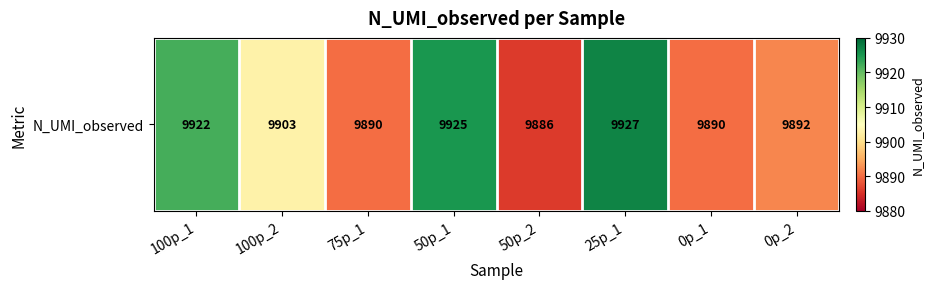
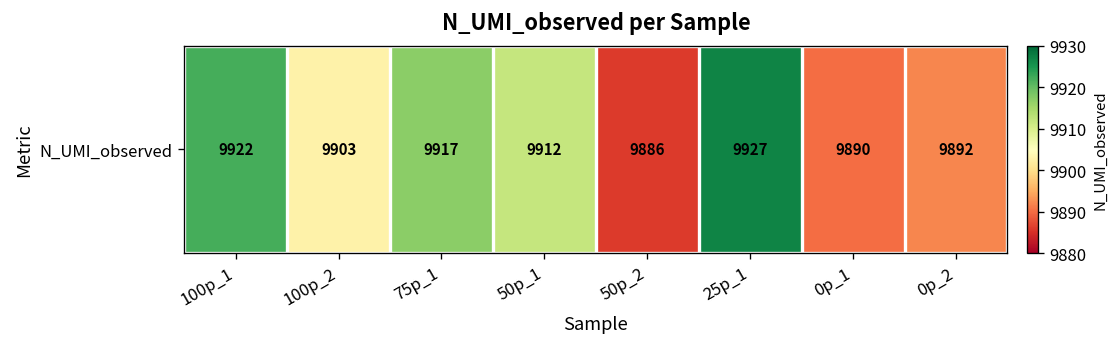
  {
    "N_UMI_observed": {
      "100p_1": 9922,
      "100p_2": 9903,
-     "75p_1": 9890,
-     "50p_1": 9925,
+     "75p_1": 9917,
+     "50p_1": 9912,
      "50p_2": 9886,
      "25p_1": 9927,
      "0p_1": 9890,
      "0p_2": 9892
    }
  }
